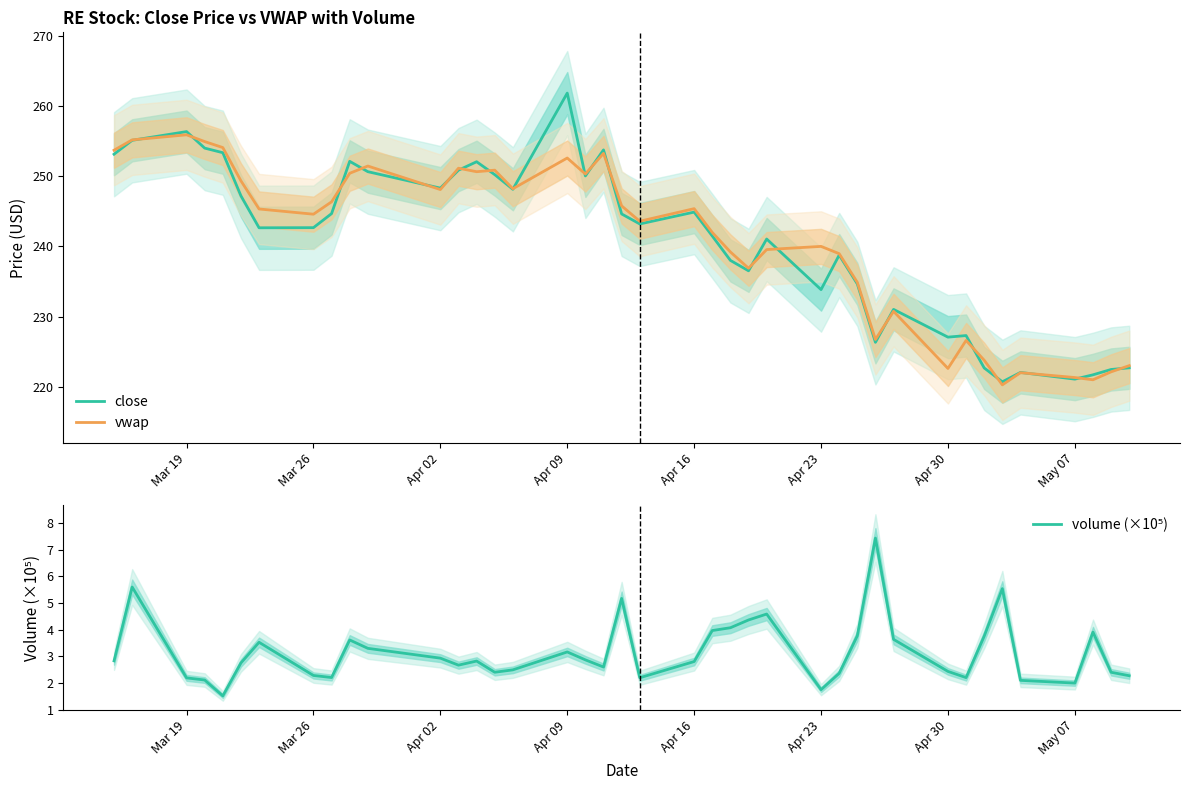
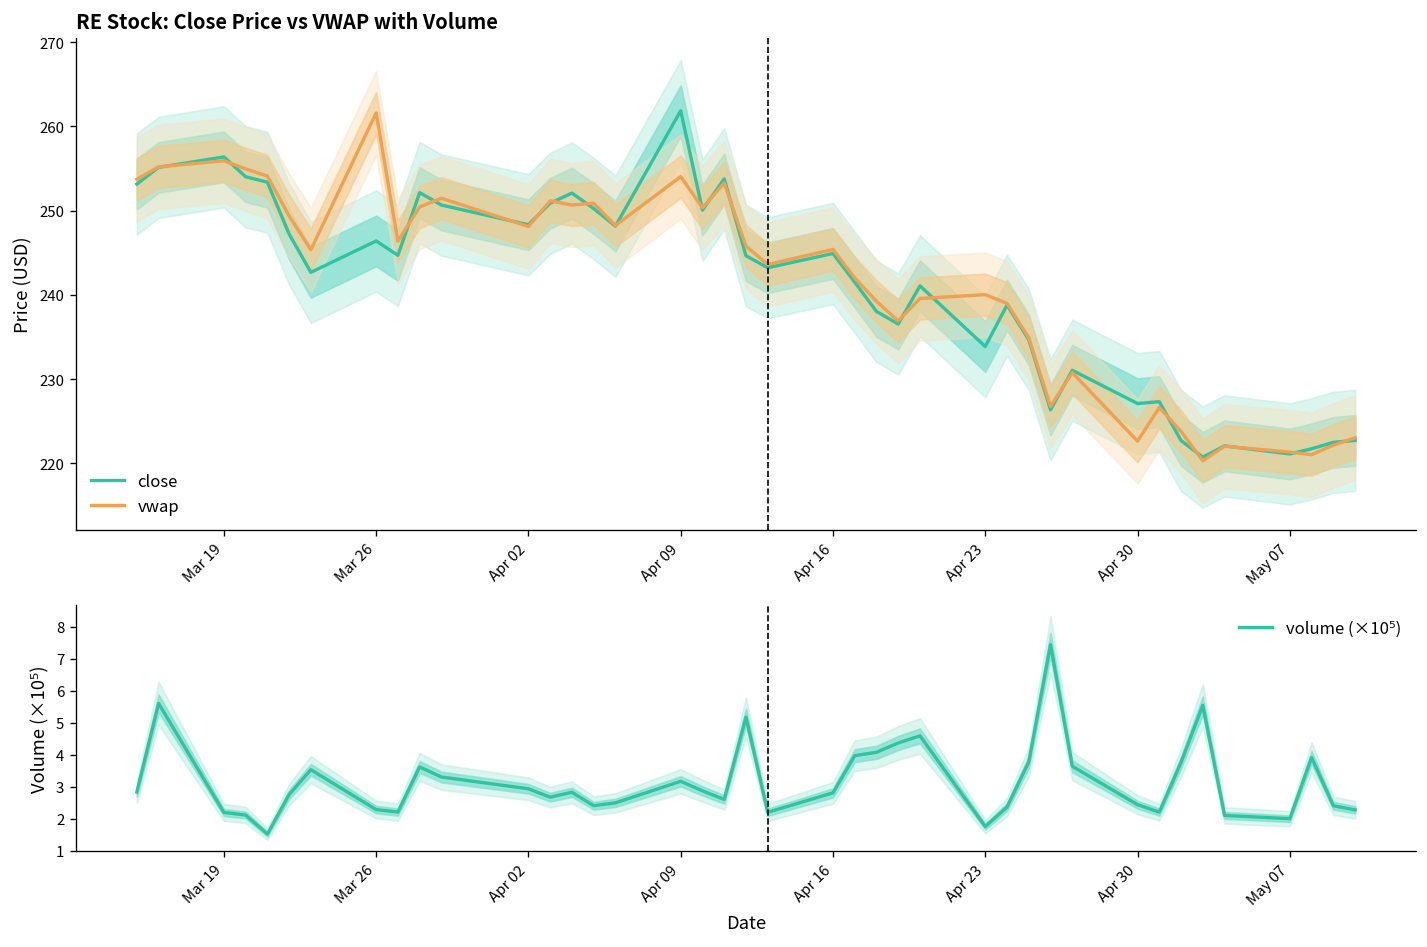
  {
    "RE Stock: Close Price vs VWAP with Volume": {
      "close": {
        "Mar 19": 256,
-       "Mar 26": 243,
+       "Mar 26": 246,
        "Apr 09": 262,
        "Apr 16": 245,
        "Apr 23": 234,
        "Apr 30": 227
      },
      "vwap": {
        "Mar 19": 256,
-       "Mar 26": 245,
-       "Apr 09": 253,
+       "Mar 26": 262,
+       "Apr 09": 254,
        "Apr 16": 245,
        "Apr 30": 223
      }
    }
  }
